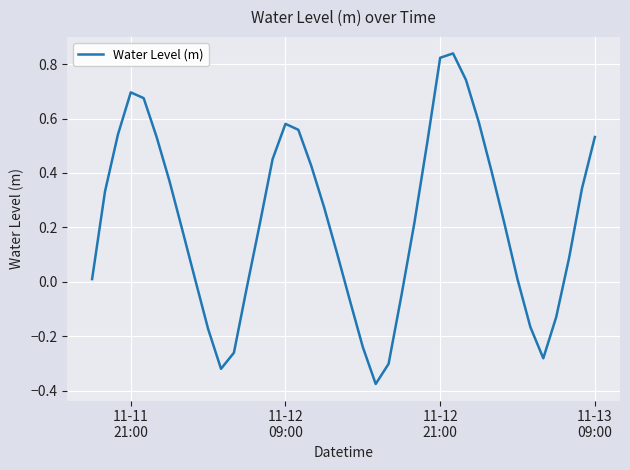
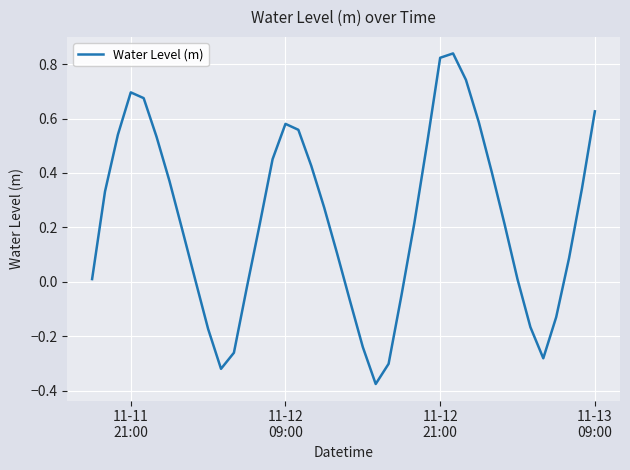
  {
    "11-11 21:00": 0.70,
    "11-12 09:00": 0.58,
    "11-12 21:00": 0.82,
-   "11-13 09:00": 0.53
+   "11-13 09:00": 0.63
  }
